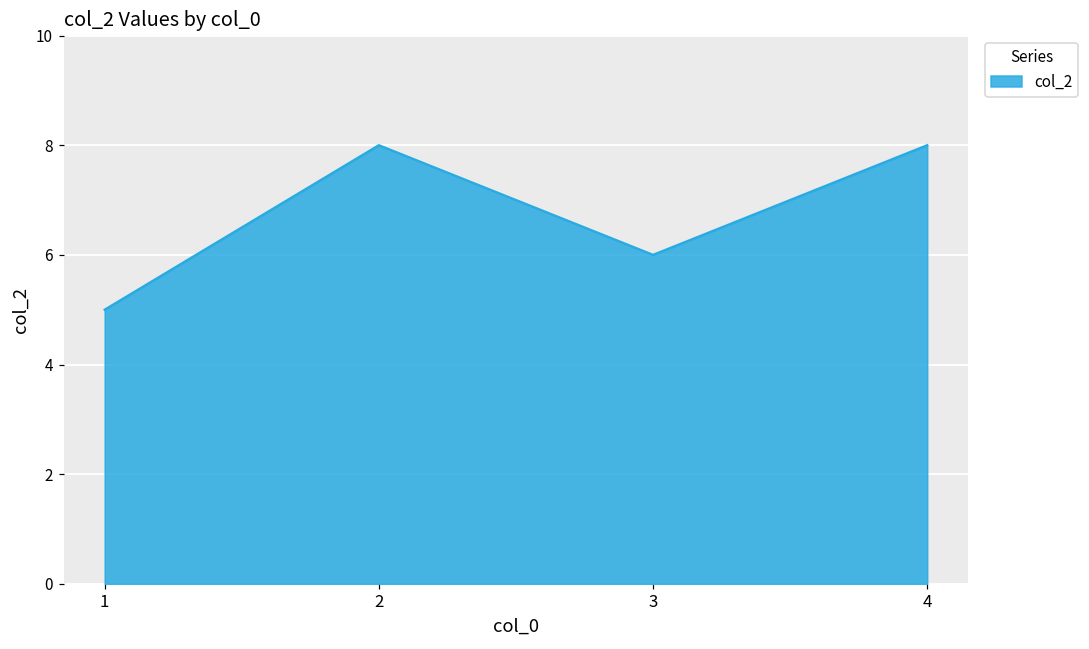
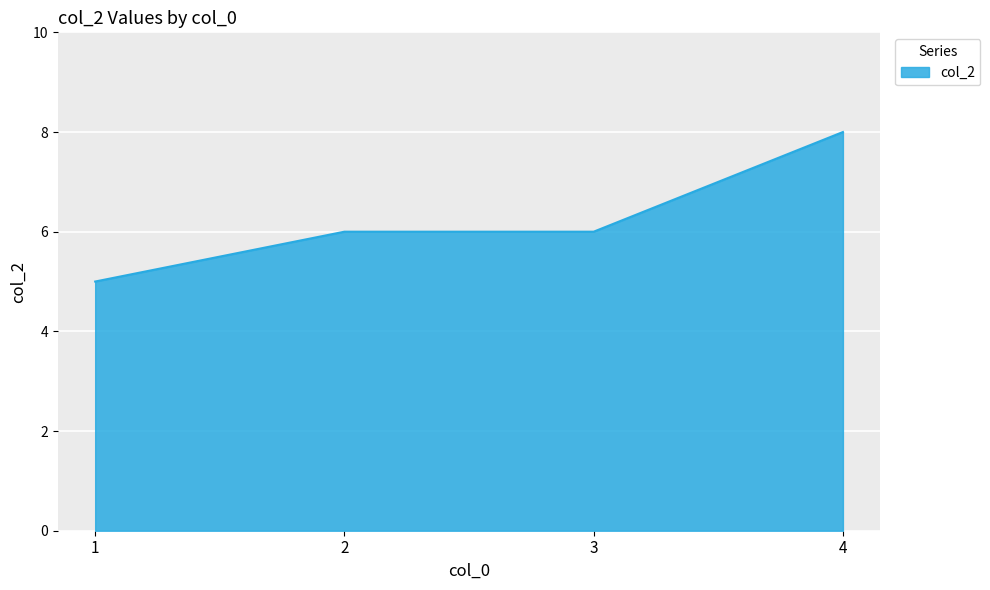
  {
    "1": 5,
-   "2": 8,
+   "2": 6,
    "3": 6,
    "4": 8
  }
